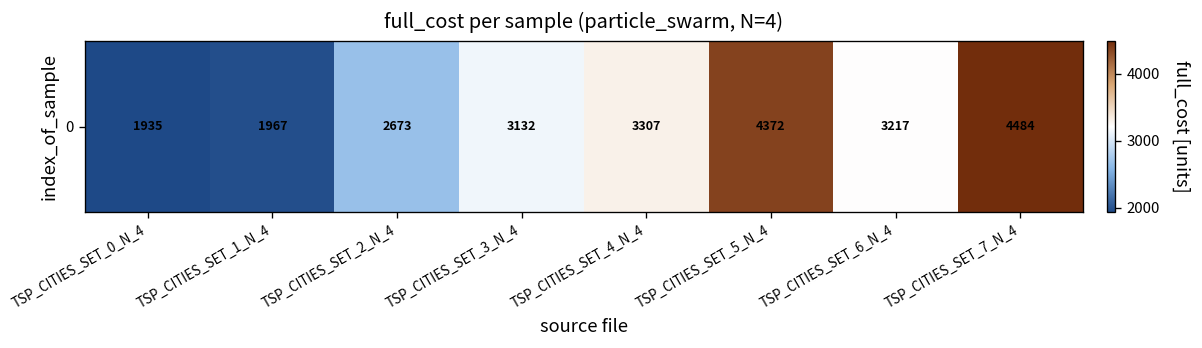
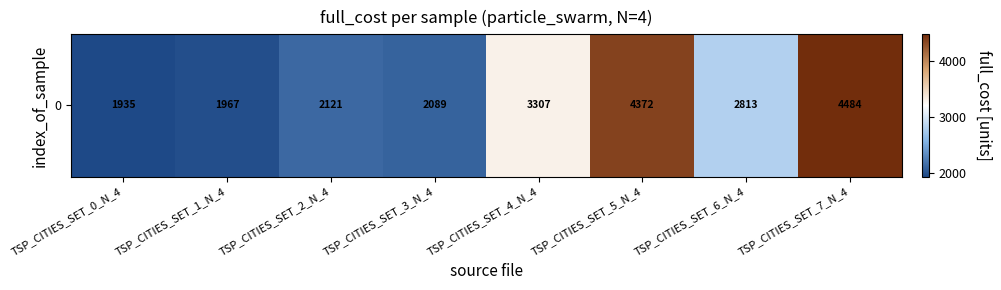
  {
    "0": {
      "TSP_CITIES_SET_0_N_4": 1935,
      "TSP_CITIES_SET_1_N_4": 1967,
-     "TSP_CITIES_SET_2_N_4": 2673,
-     "TSP_CITIES_SET_3_N_4": 3132,
+     "TSP_CITIES_SET_2_N_4": 2121,
+     "TSP_CITIES_SET_3_N_4": 2089,
      "TSP_CITIES_SET_4_N_4": 3307,
      "TSP_CITIES_SET_5_N_4": 4372,
-     "TSP_CITIES_SET_6_N_4": 3217,
+     "TSP_CITIES_SET_6_N_4": 2813,
      "TSP_CITIES_SET_7_N_4": 4484
    }
  }
